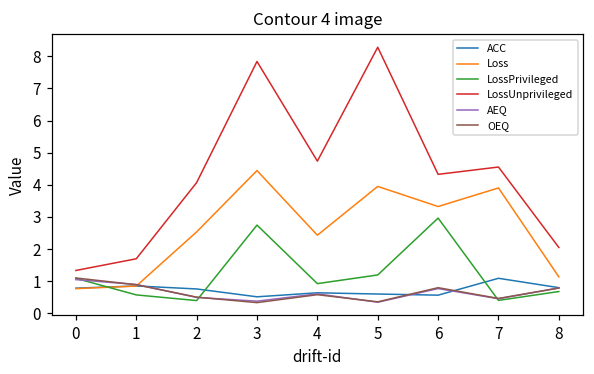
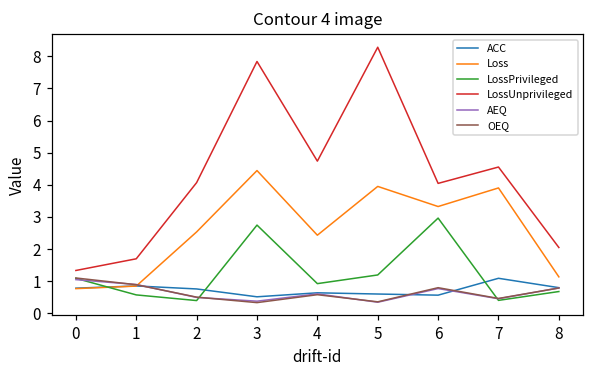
  {
    "ACC": {
      "2": 0.8,
      "3": 0.5,
      "5": 0.6,
      "6": 0.6,
      "7": 1.1
    },
    "Loss": {
      "2": 2.5,
      "3": 4.4,
      "4": 2.4,
      "5": 4.0,
      "6": 3.3,
      "7": 3.9,
      "8": 1.1
    },
    "LossPrivileged": {
      "1": 0.6,
      "2": 0.4,
      "3": 2.7,
      "4": 0.9,
      "5": 1.2,
      "6": 3.0,
      "8": 0.7
    },
    "LossUnprivileged": {
      "0": 1.3,
      "1": 1.7,
      "2": 4.1,
      "3": 7.8,
      "4": 4.7,
      "5": 8.3,
-     "6": 4.3,
+     "6": 4.0,
      "7": 4.6,
      "8": 2.0
    }
  }
